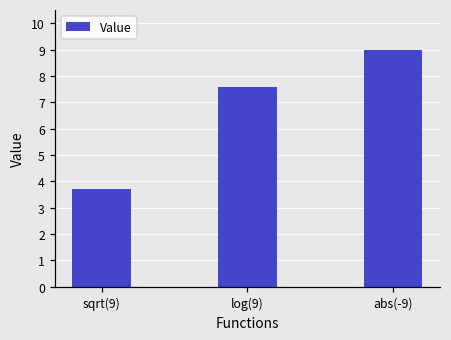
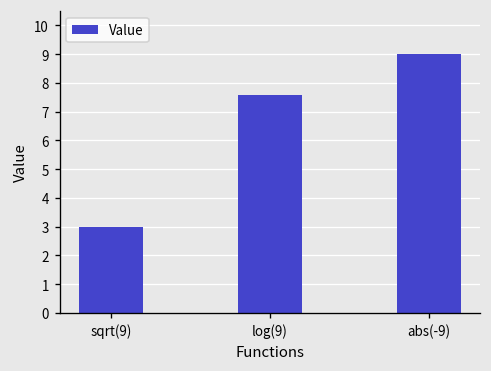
  {
-   "sqrt(9)": 3.7,
+   "sqrt(9)": 3.0,
    "log(9)": 7.6,
    "abs(-9)": 9.0
  }
